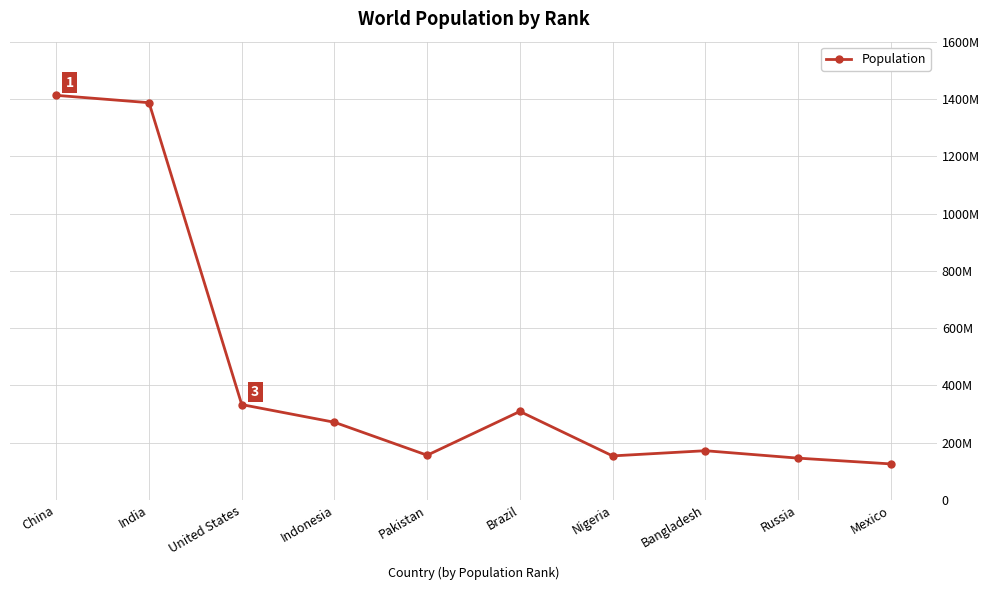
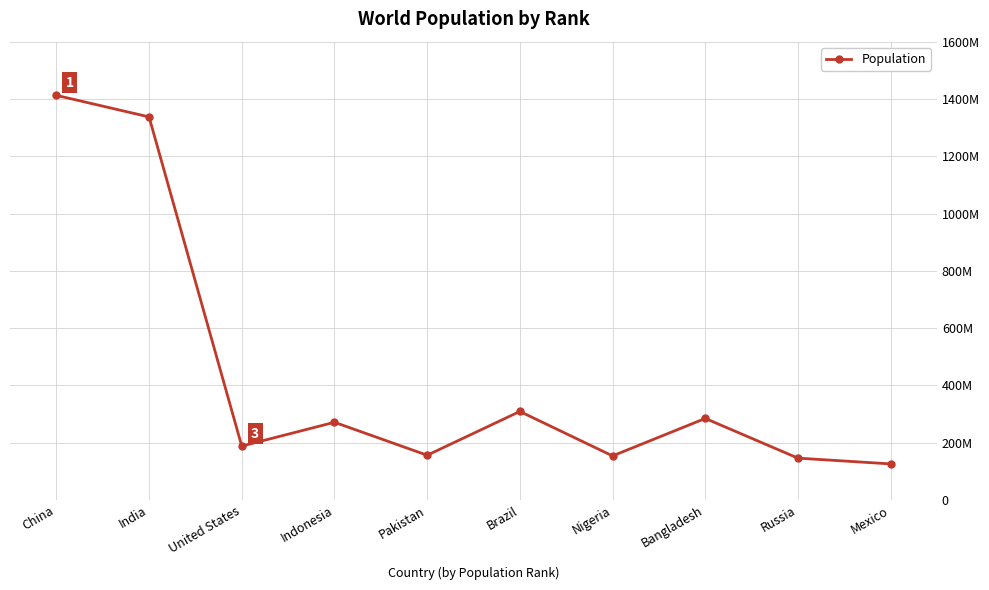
  {
-   "India": 1390000000,
-   "United States": 330000000,
+   "India": 1340000000,
+   "United States": 190000000,
    "Indonesia": 270000000,
    "Pakistan": 160000000,
    "Brazil": 310000000,
    "Nigeria": 150000000,
-   "Bangladesh": 170000000,
+   "Bangladesh": 280000000,
    "Russia": 150000000,
    "Mexico": 130000000
  }
